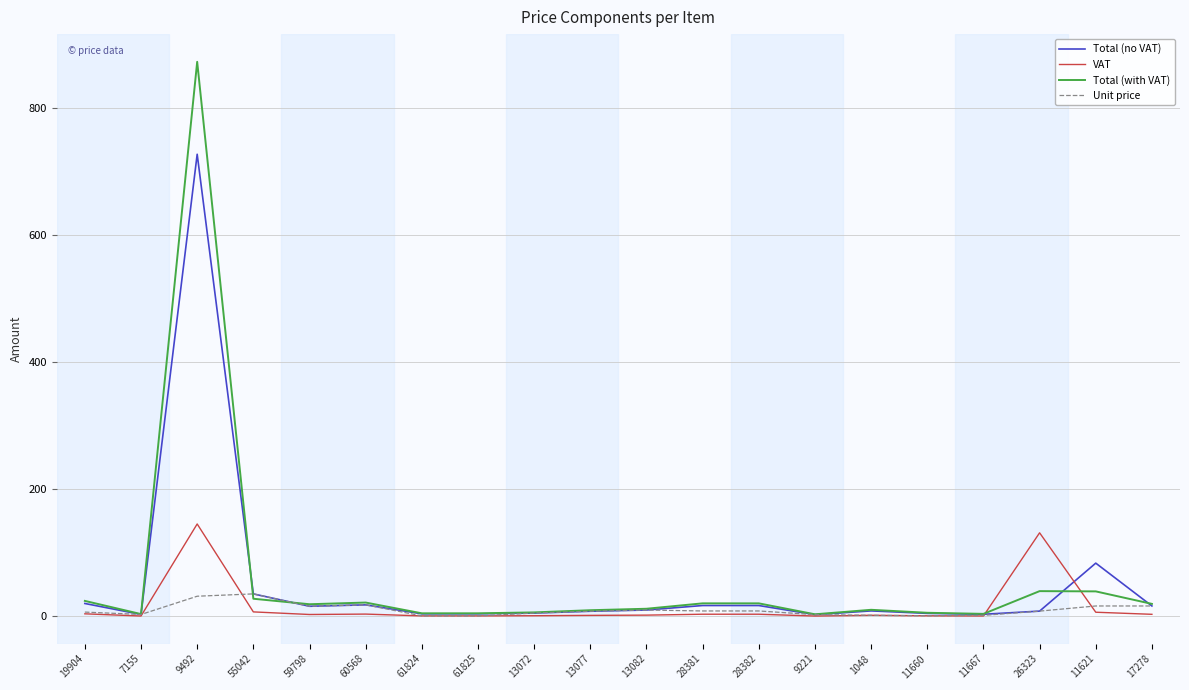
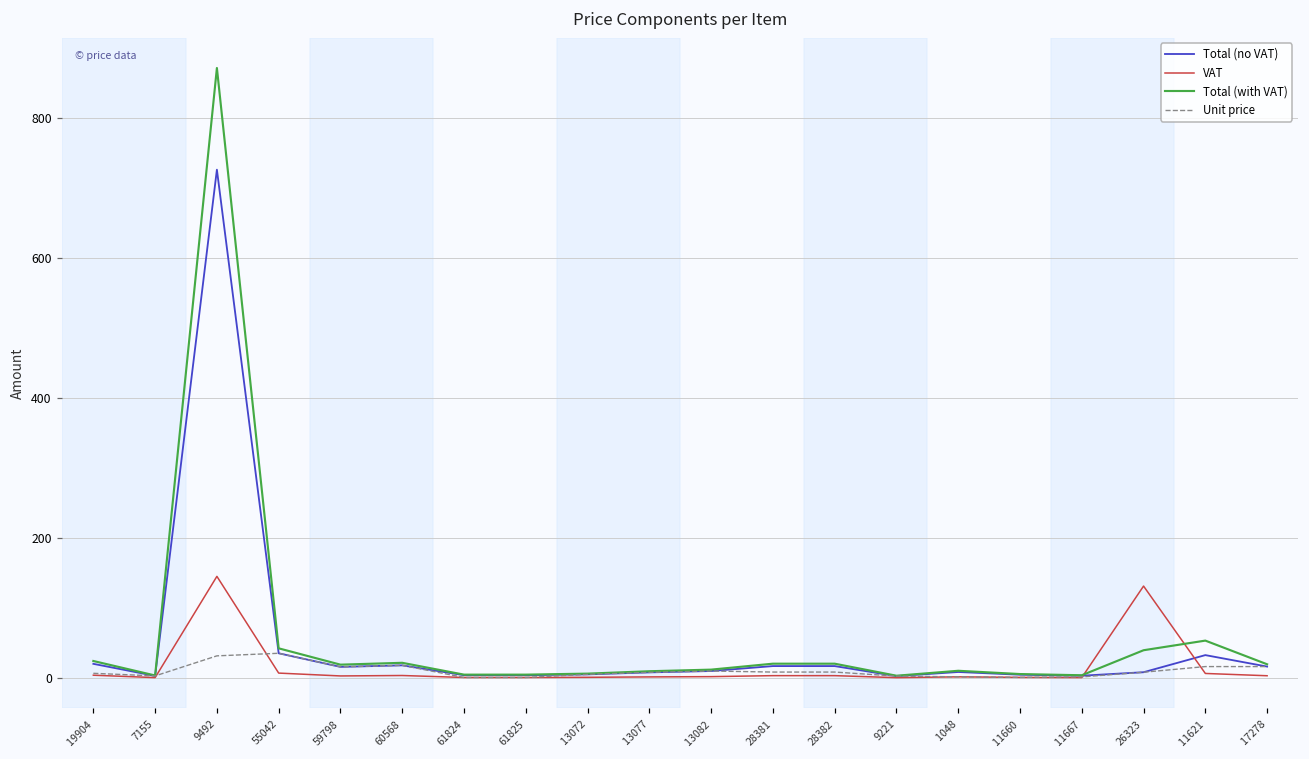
  {
    "Total (no VAT)": {
      "19904": 20,
      "9492": 730,
-     "11621": 80
+     "11621": 30
    },
    "VAT": {
      "9492": 150,
      "55042": 10,
      "59798": 0,
      "60568": 0,
      "13072": 0,
      "13077": 0,
      "13082": 0,
      "28381": 0,
      "28382": 0,
      "26323": 130,
      "11621": 10,
      "17278": 0
    },
    "Total (with VAT)": {
      "19904": 20,
      "9492": 870,
-     "55042": 30,
+     "55042": 40,
      "26323": 40,
-     "11621": 40
+     "11621": 50
    },
    "Unit price": {
      "9492": 30,
      "28381": 10,
      "28382": 10,
      "11621": 20
    }
  }
